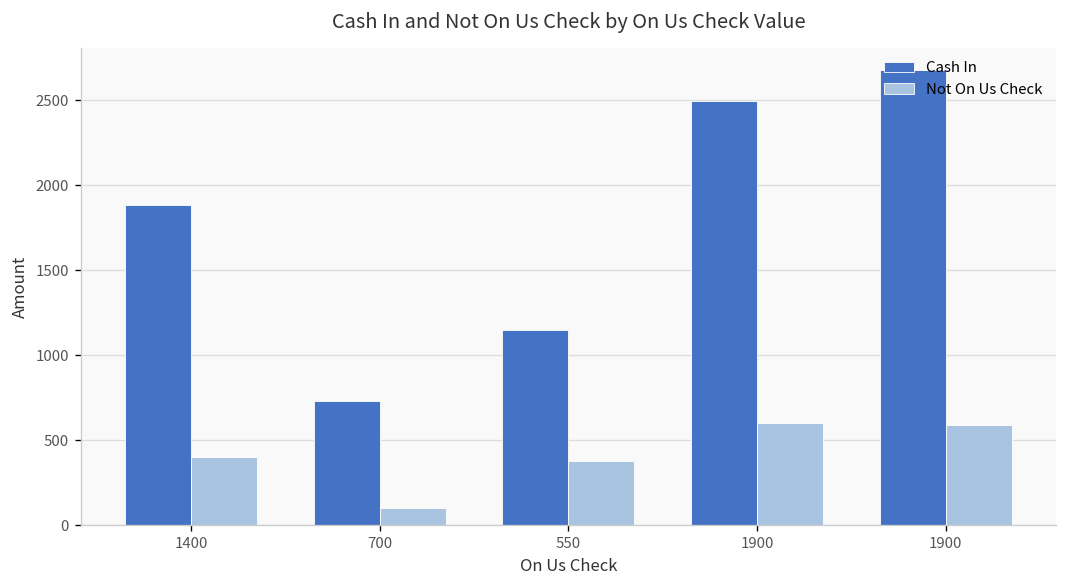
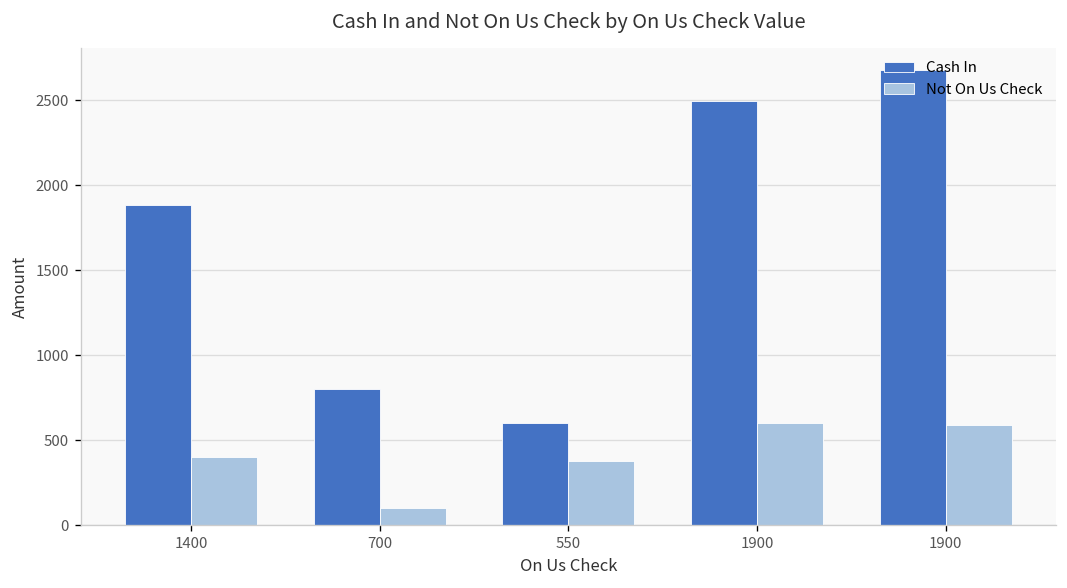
  {
    "Cash In": {
      "1400": 1880,
-     "700": 730,
-     "550": 1150
+     "700": 800,
+     "550": 600
    },
    "Not On Us Check": {
      "1400": 400,
      "700": 100,
      "550": 380
    }
  }
